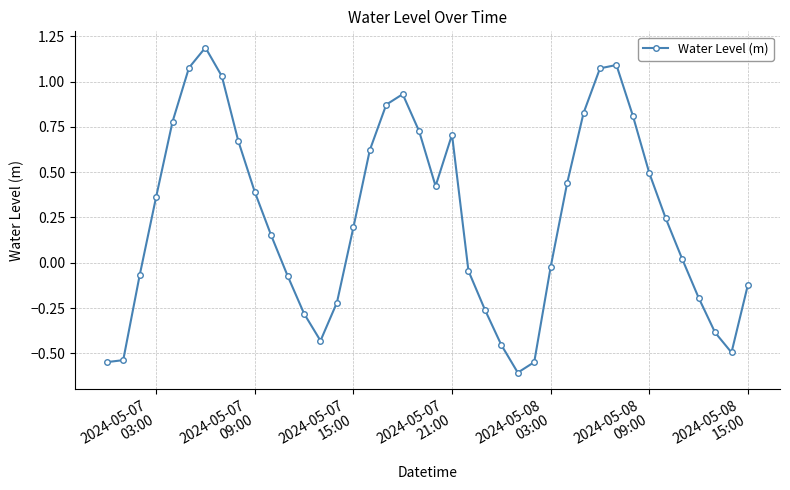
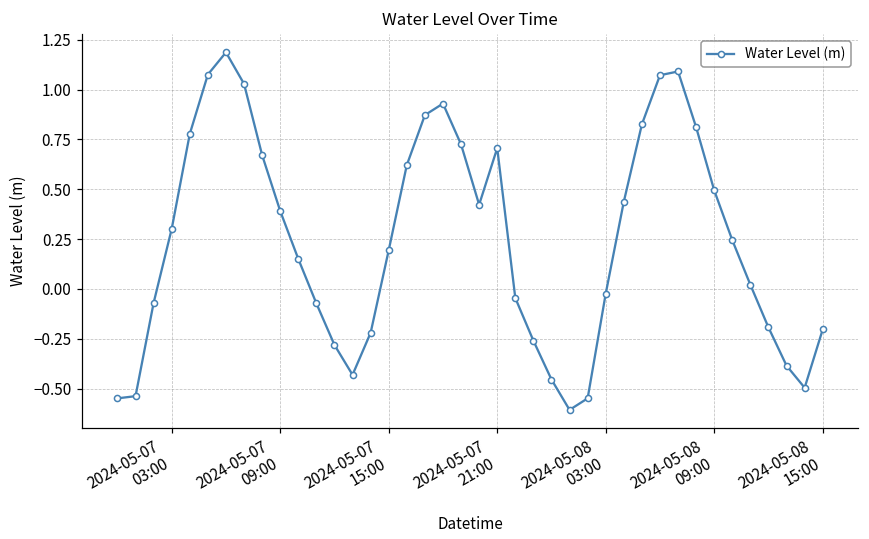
  {
-   "2024-05-07 03:00": 0.36,
+   "2024-05-07 03:00": 0.30,
    "2024-05-07 09:00": 0.39,
    "2024-05-07 15:00": 0.19,
    "2024-05-07 21:00": 0.71,
    "2024-05-08 03:00": -0.02,
    "2024-05-08 09:00": 0.49,
-   "2024-05-08 15:00": -0.12
+   "2024-05-08 15:00": -0.20
  }
